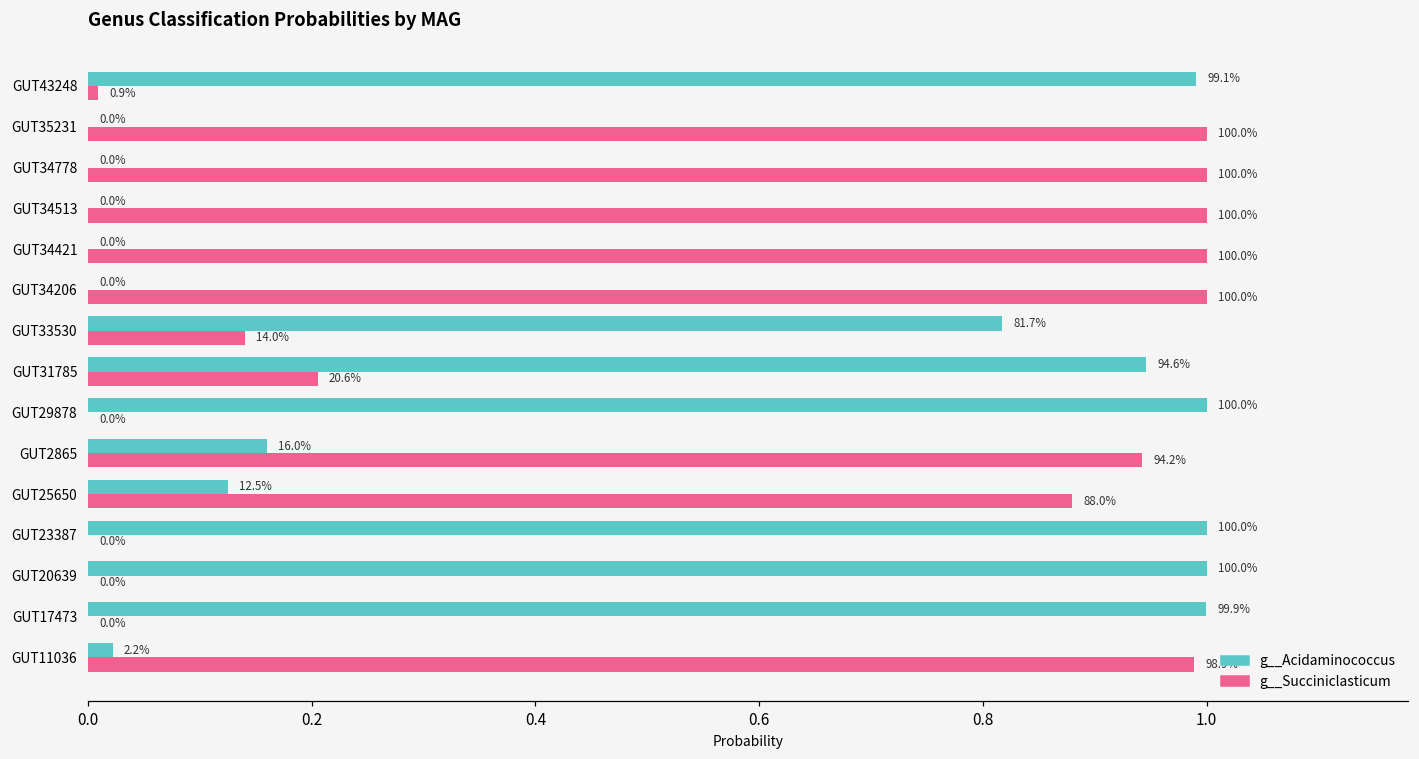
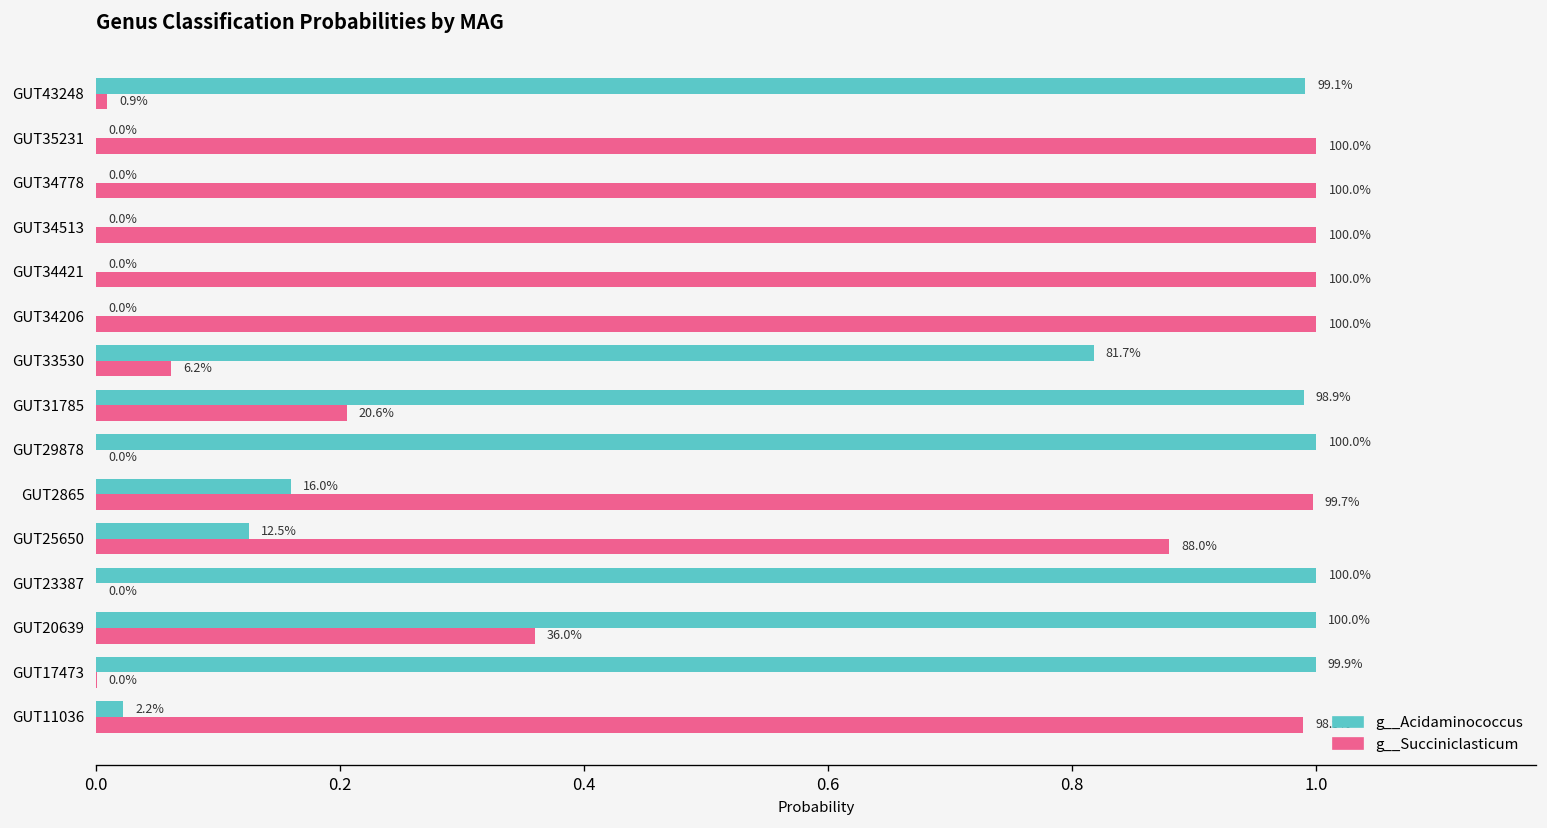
  {
    "g__Acidaminococcus": {
      "GUT43248": "99.1%",
      "GUT35231": "0.0%",
      "GUT34778": "0.0%",
      "GUT34513": "0.0%",
      "GUT34421": "0.0%",
      "GUT34206": "0.0%",
      "GUT33530": "81.7%",
-     "GUT31785": "94.6%",
+     "GUT31785": "98.9%",
      "GUT29878": "100.0%",
      "GUT2865": "16.0%",
      "GUT25650": "12.5%",
      "GUT23387": "100.0%",
      "GUT20639": "100.0%",
      "GUT17473": "99.9%",
      "GUT11036": "2.2%"
    },
    "g__Succiniclasticum": {
      "GUT43248": "0.9%",
      "GUT35231": "100.0%",
      "GUT34778": "100.0%",
      "GUT34513": "100.0%",
      "GUT34421": "100.0%",
      "GUT34206": "100.0%",
-     "GUT33530": "14.0%",
+     "GUT33530": "6.2%",
      "GUT31785": "20.6%",
      "GUT29878": "0.0%",
-     "GUT2865": "94.2%",
+     "GUT2865": "99.7%",
      "GUT25650": "88.0%",
      "GUT23387": "0.0%",
-     "GUT20639": "0.0%",
+     "GUT20639": "36.0%",
      "GUT17473": "0.0%",
      "GUT11036": "98.9%"
    }
  }
